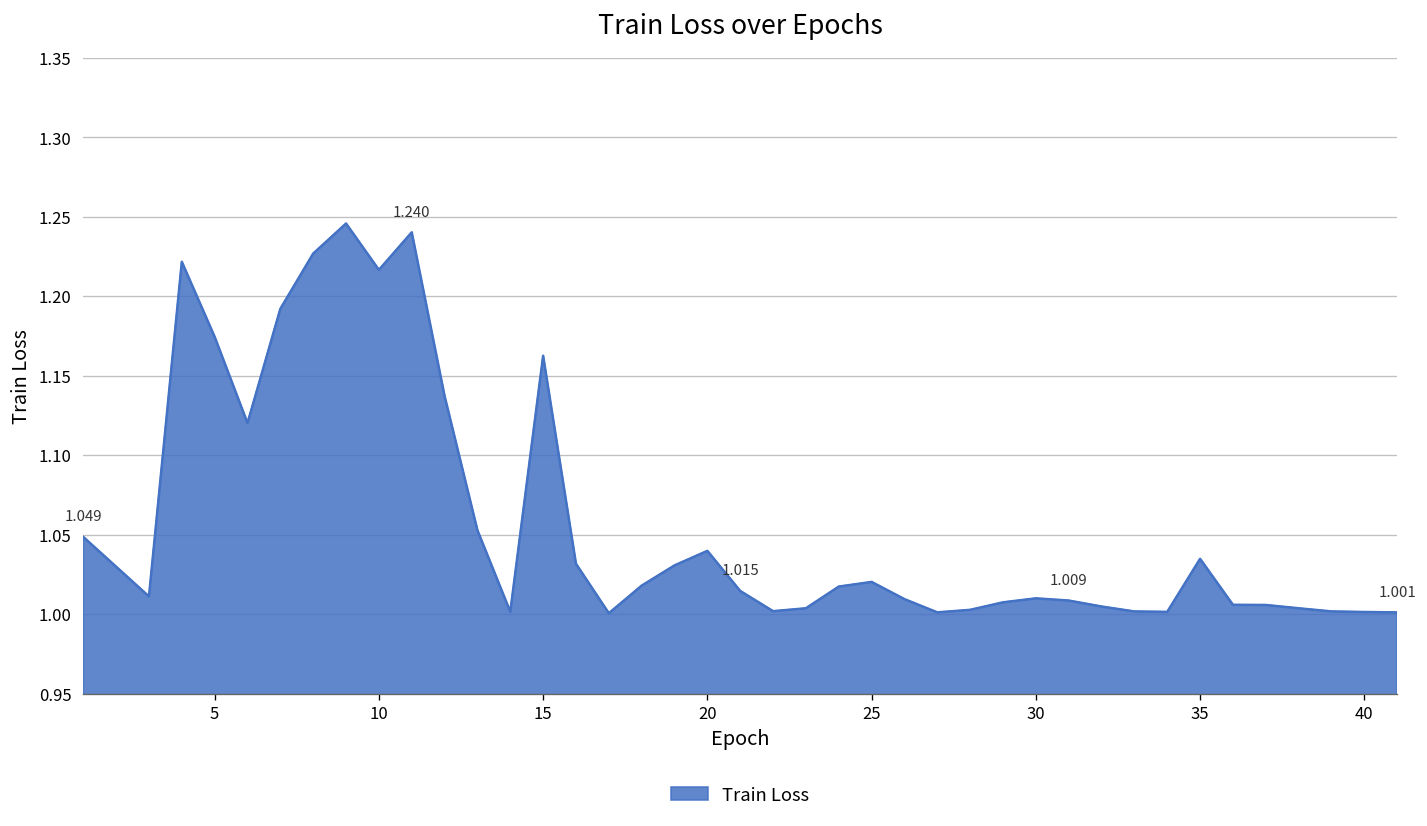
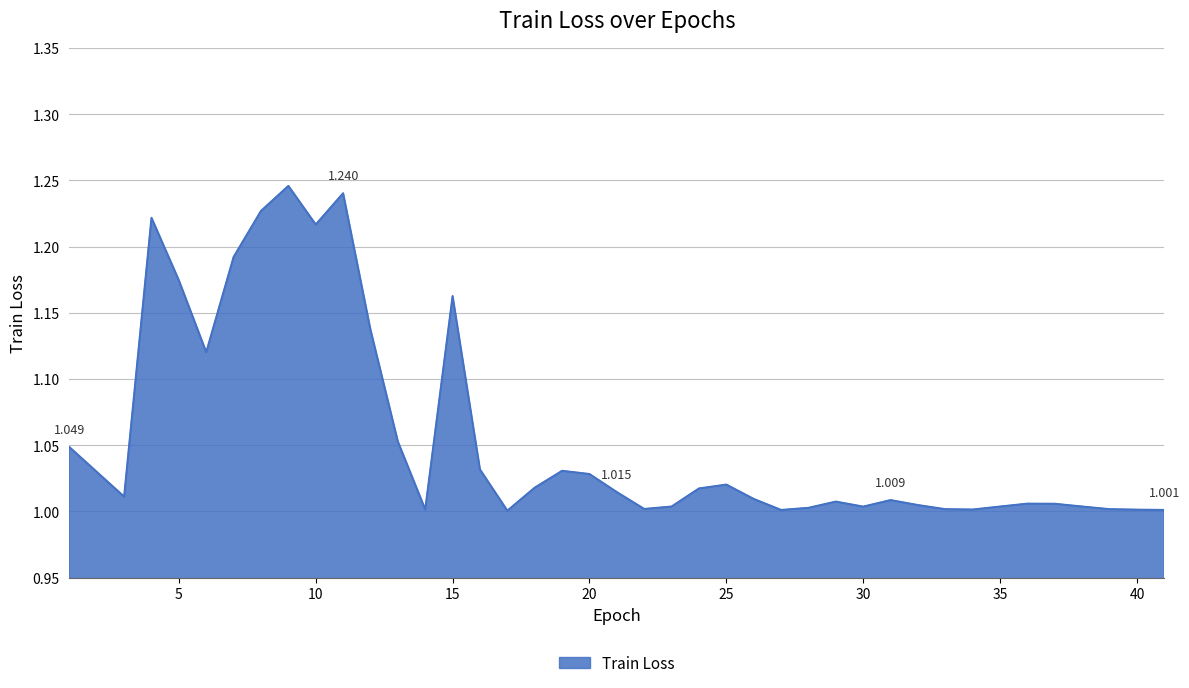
  {
    "5": 1.174,
    "10": 1.217,
    "15": 1.163,
-   "20": 1.040,
+   "20": 1.028,
    "25": 1.020,
-   "30": 1.010,
-   "35": 1.035
+   "30": 1.004,
+   "35": 1.004
  }
